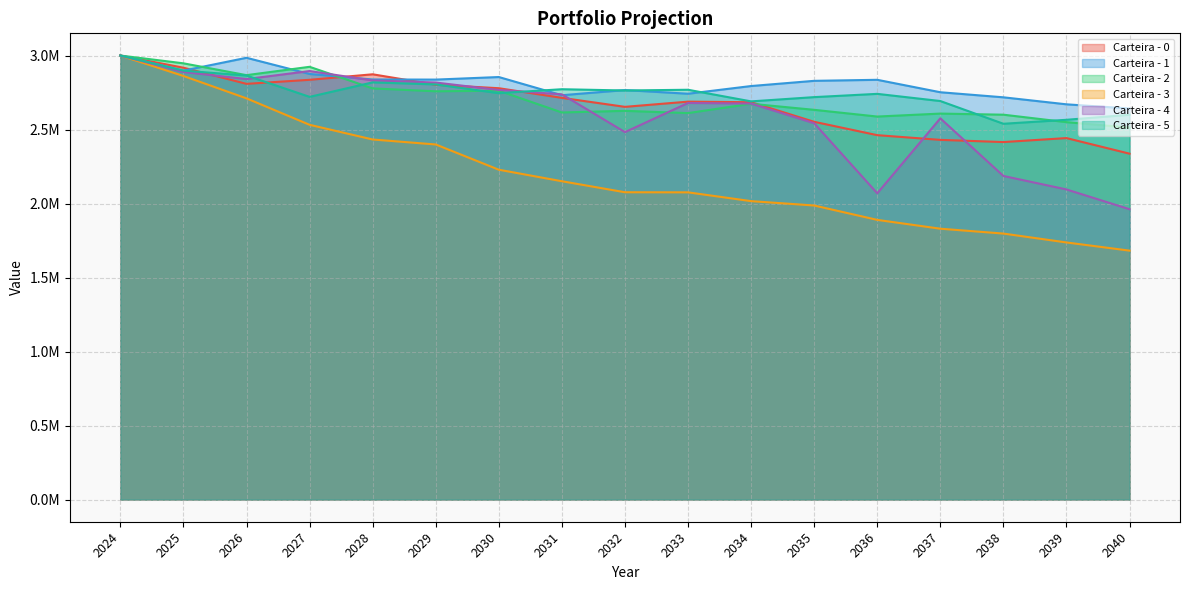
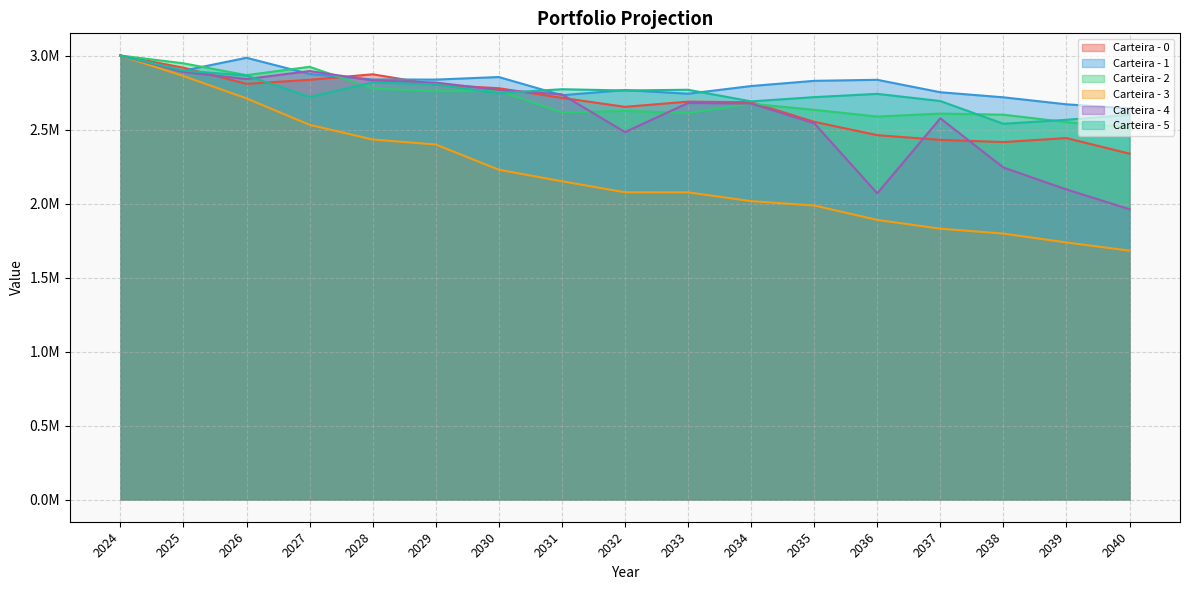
  {
    "Carteira - 4": {
      "2026": 2840000,
      "2027": 2900000,
      "2032": 2480000,
      "2036": 2070000,
      "2037": 2580000,
-     "2038": 2190000,
+     "2038": 2240000,
      "2039": 2100000,
      "2040": 1960000
    }
  }
